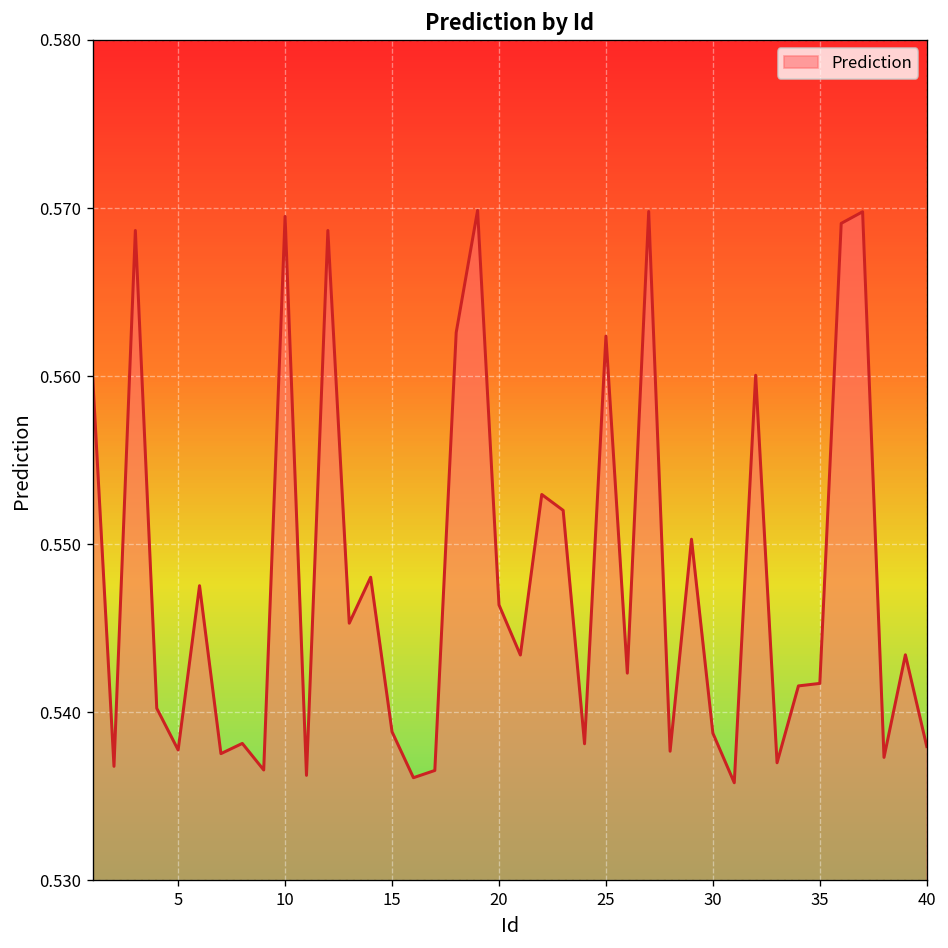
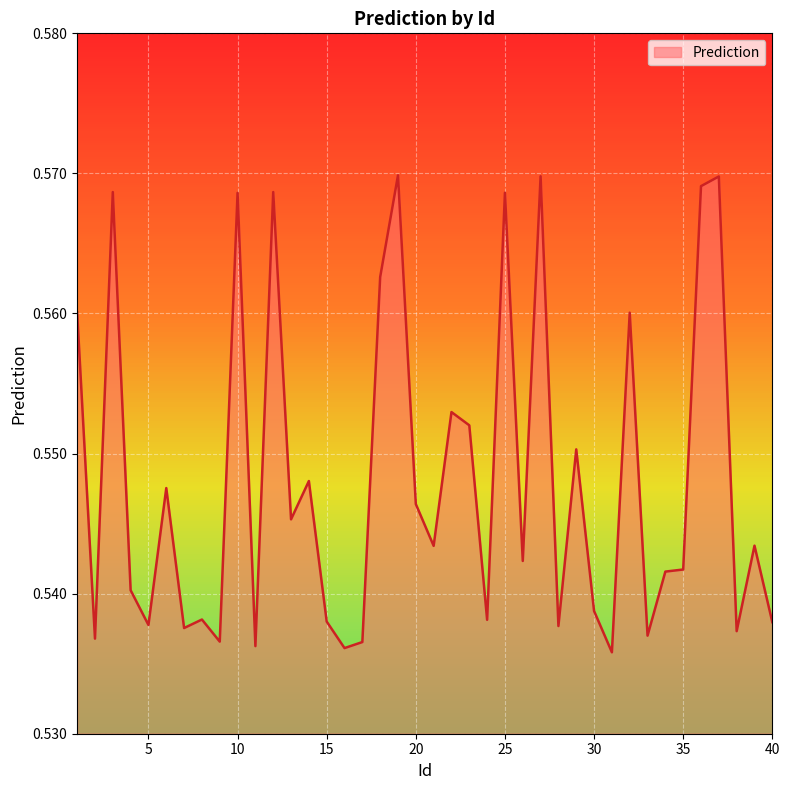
  {
    "Prediction": {
      "5": 0.5378,
-     "10": 0.5695,
-     "15": 0.5388,
+     "10": 0.5686,
+     "15": 0.5380,
      "20": 0.5464,
-     "25": 0.5624,
+     "25": 0.5686,
      "30": 0.5388,
      "35": 0.5417
    }
  }
